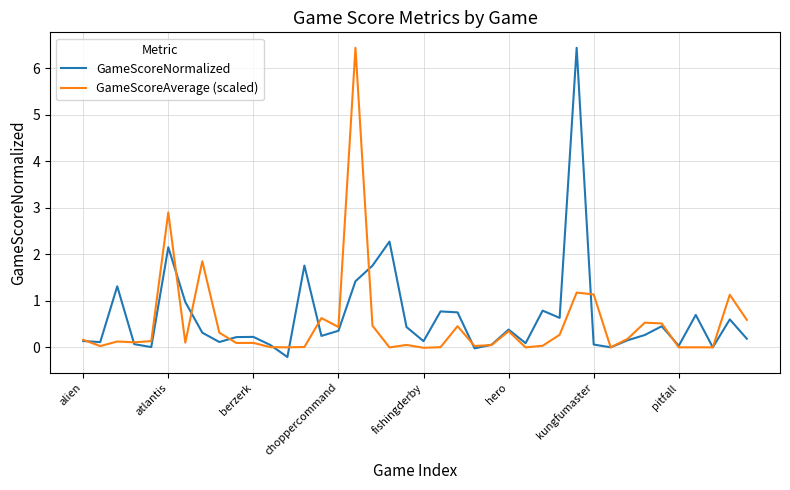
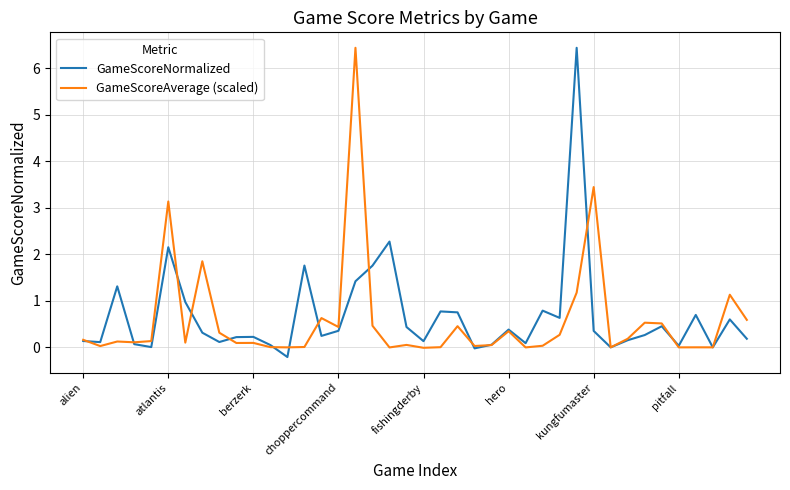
  {
    "GameScoreNormalized": {
      "atlantis": 2.2,
      "choppercommand": 0.4,
      "fishingderby": 0.1,
-     "kungfumaster": 0.1
+     "kungfumaster": 0.4
    },
    "GameScoreAverage (scaled)": {
-     "atlantis": 2.9,
+     "atlantis": 3.1,
      "choppercommand": 0.4,
      "fishingderby": 0.0,
-     "kungfumaster": 1.1
+     "kungfumaster": 3.4
    }
  }
